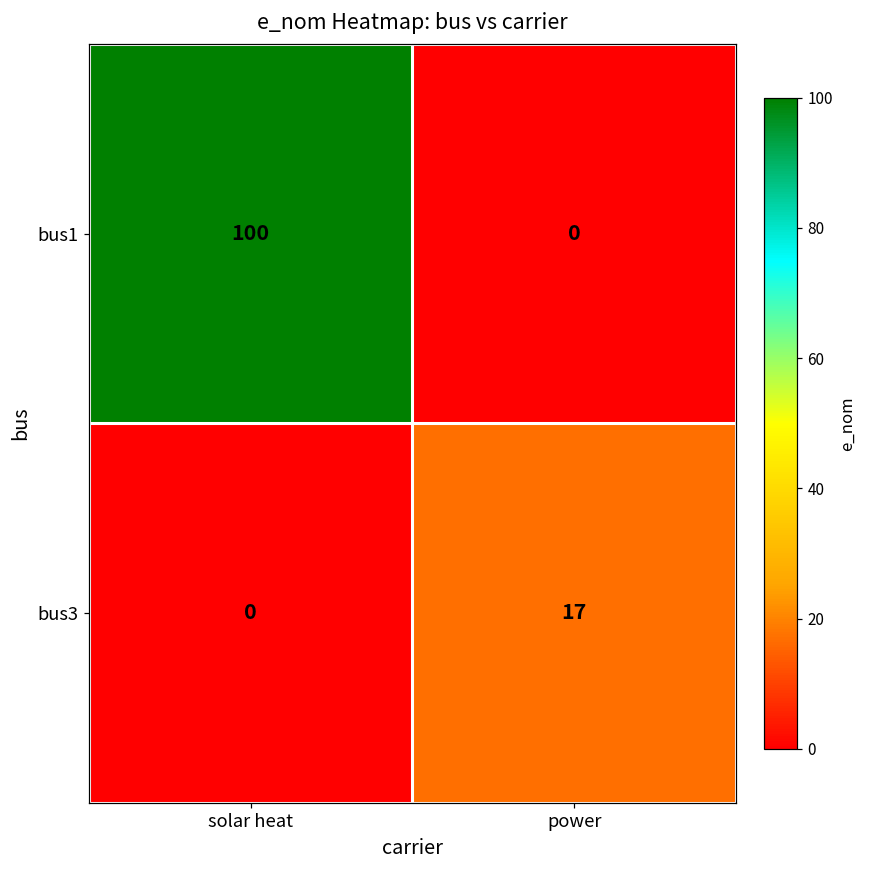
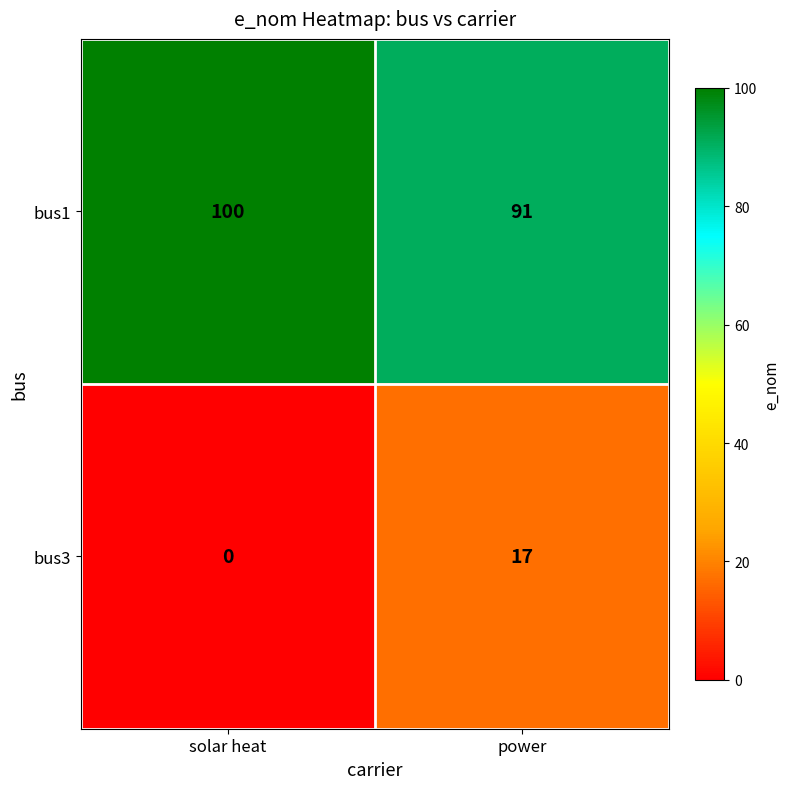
  {
    "bus1": {
      "solar heat": 100,
-     "power": 0
+     "power": 91
    },
    "bus3": {
      "solar heat": 0,
      "power": 17
    }
  }
